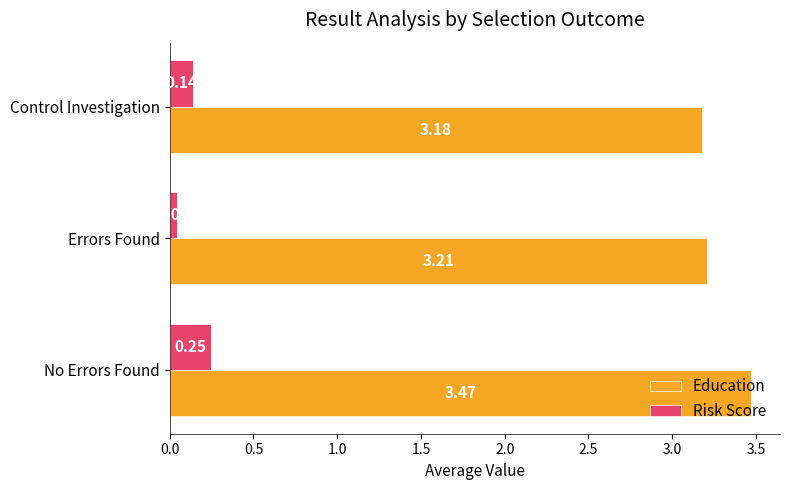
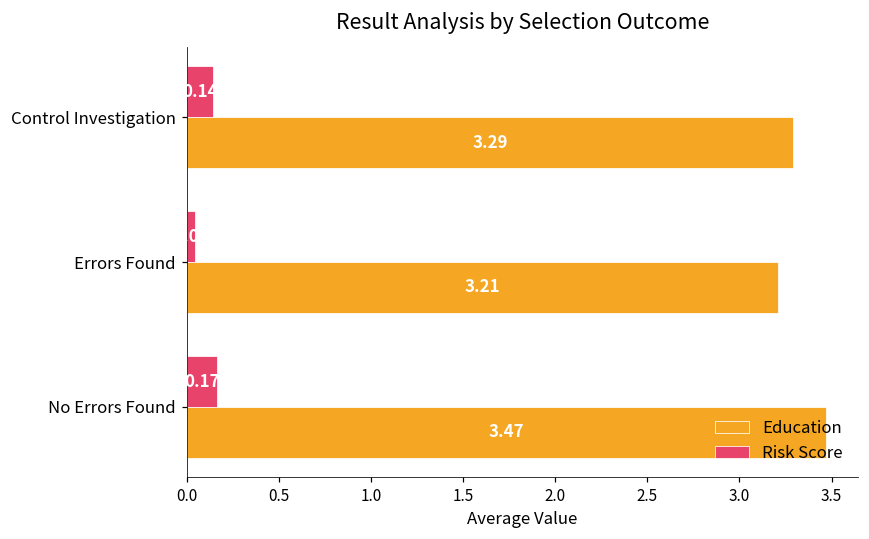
  {
    "Education": {
-     "Control Investigation": 3.18,
+     "Control Investigation": 3.29,
      "Errors Found": 3.21,
      "No Errors Found": 3.47
    },
    "Risk Score": {
      "Control Investigation": 0.14,
-     "No Errors Found": 0.25
+     "No Errors Found": 0.17
    }
  }
